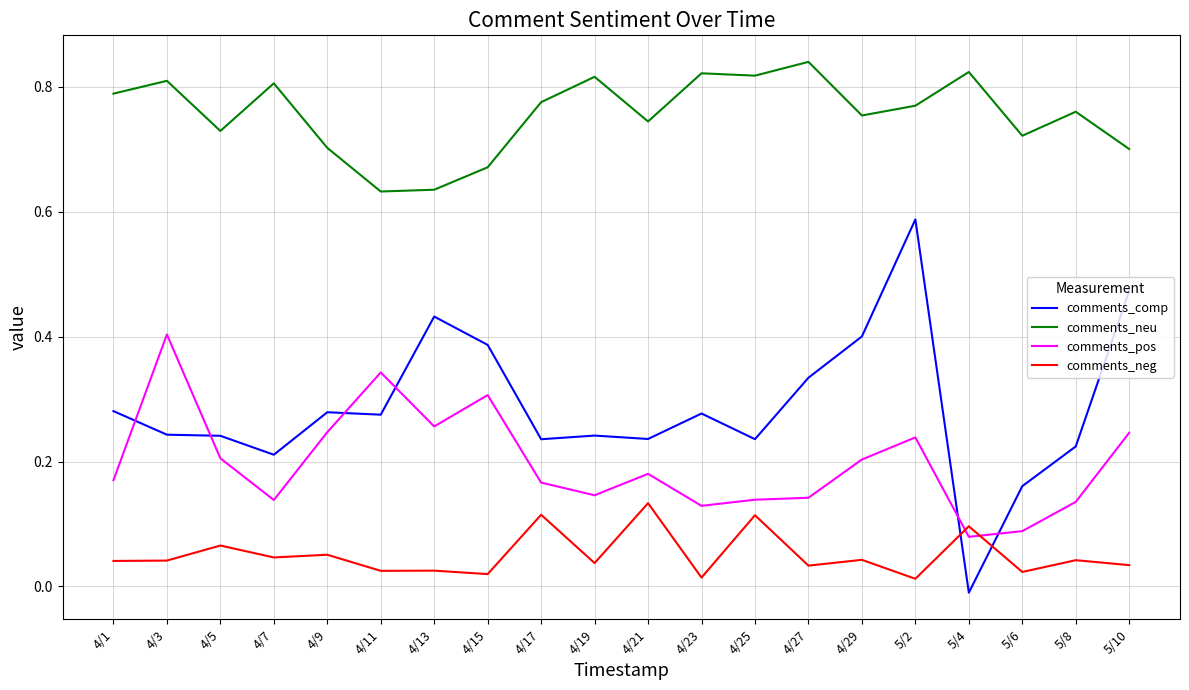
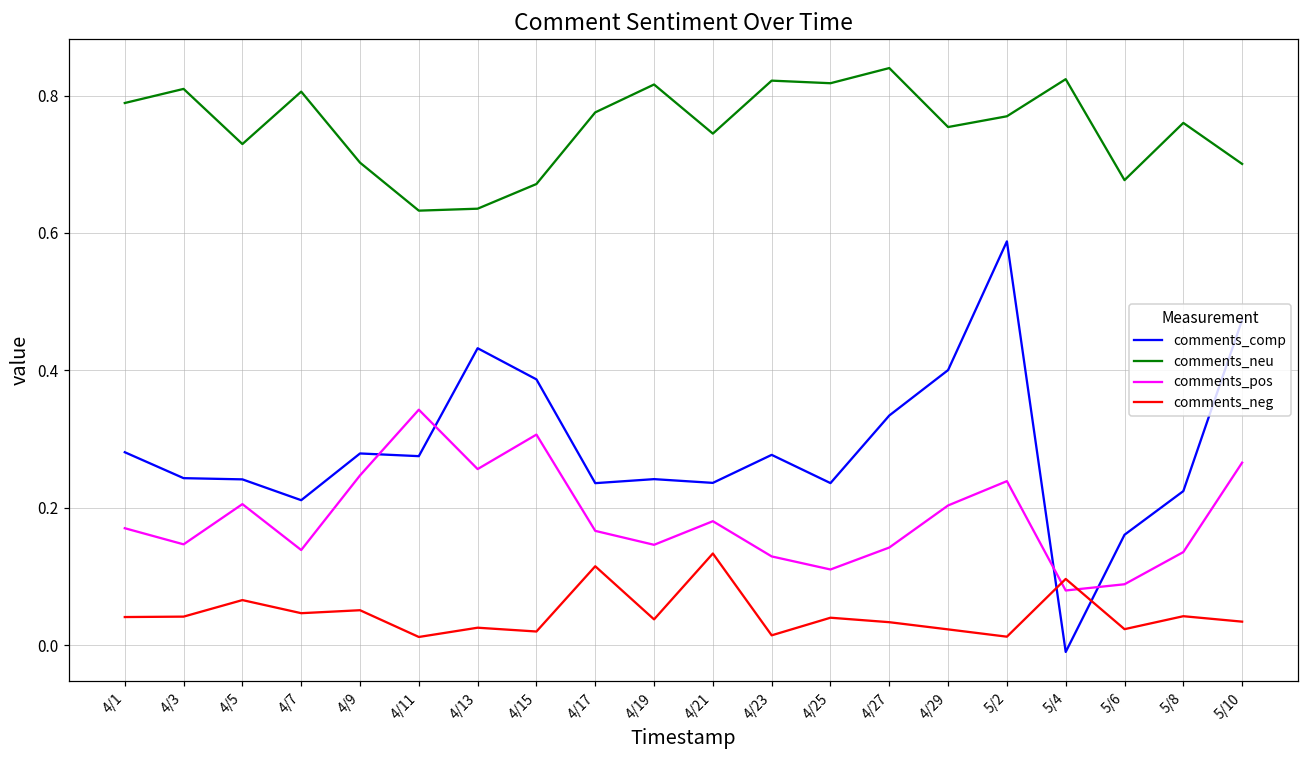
  {
    "comments_comp": {
      "4/1": 0.28,
      "4/3": 0.24,
      "4/5": 0.24,
      "4/7": 0.21,
      "4/9": 0.28,
      "4/11": 0.27,
      "4/13": 0.43,
      "4/15": 0.39,
      "4/17": 0.24,
      "4/19": 0.24,
      "4/21": 0.24,
      "4/23": 0.28,
      "4/25": 0.24,
      "4/27": 0.33,
      "4/29": 0.40,
      "5/2": 0.59,
      "5/4": -0.01,
      "5/6": 0.16,
      "5/8": 0.22
    },
    "comments_neu": {
      "4/1": 0.79,
      "4/3": 0.81,
      "4/5": 0.73,
      "4/7": 0.81,
      "4/9": 0.70,
      "4/11": 0.63,
      "4/13": 0.64,
      "4/15": 0.67,
      "4/17": 0.78,
      "4/19": 0.82,
      "4/21": 0.74,
      "4/23": 0.82,
      "4/25": 0.82,
      "4/27": 0.84,
      "4/29": 0.75,
      "5/2": 0.77,
      "5/4": 0.82,
-     "5/6": 0.72,
+     "5/6": 0.68,
      "5/8": 0.76,
      "5/10": 0.70
    },
    "comments_pos": {
      "4/1": 0.17,
-     "4/3": 0.40,
+     "4/3": 0.15,
      "4/5": 0.21,
      "4/7": 0.14,
      "4/9": 0.25,
      "4/11": 0.34,
      "4/13": 0.26,
      "4/15": 0.31,
      "4/17": 0.17,
      "4/19": 0.15,
      "4/21": 0.18,
      "4/23": 0.13,
-     "4/25": 0.14,
+     "4/25": 0.11,
      "4/27": 0.14,
      "4/29": 0.20,
      "5/2": 0.24,
      "5/4": 0.08,
      "5/6": 0.09,
      "5/8": 0.14,
-     "5/10": 0.25
+     "5/10": 0.27
    },
    "comments_neg": {
      "4/1": 0.04,
      "4/3": 0.04,
      "4/5": 0.07,
      "4/7": 0.05,
      "4/9": 0.05,
-     "4/11": 0.02,
+     "4/11": 0.01,
      "4/13": 0.03,
      "4/15": 0.02,
      "4/17": 0.11,
      "4/19": 0.04,
      "4/21": 0.13,
      "4/23": 0.01,
-     "4/25": 0.11,
+     "4/25": 0.04,
      "4/27": 0.03,
-     "4/29": 0.04,
+     "4/29": 0.02,
      "5/2": 0.01,
      "5/4": 0.10,
      "5/6": 0.02,
      "5/8": 0.04,
      "5/10": 0.03
    }
  }
